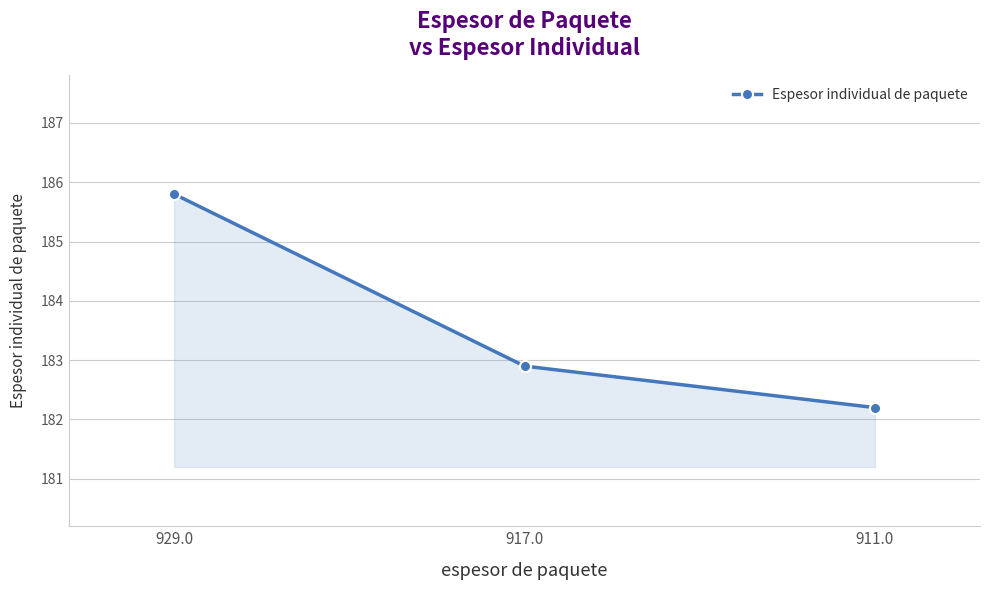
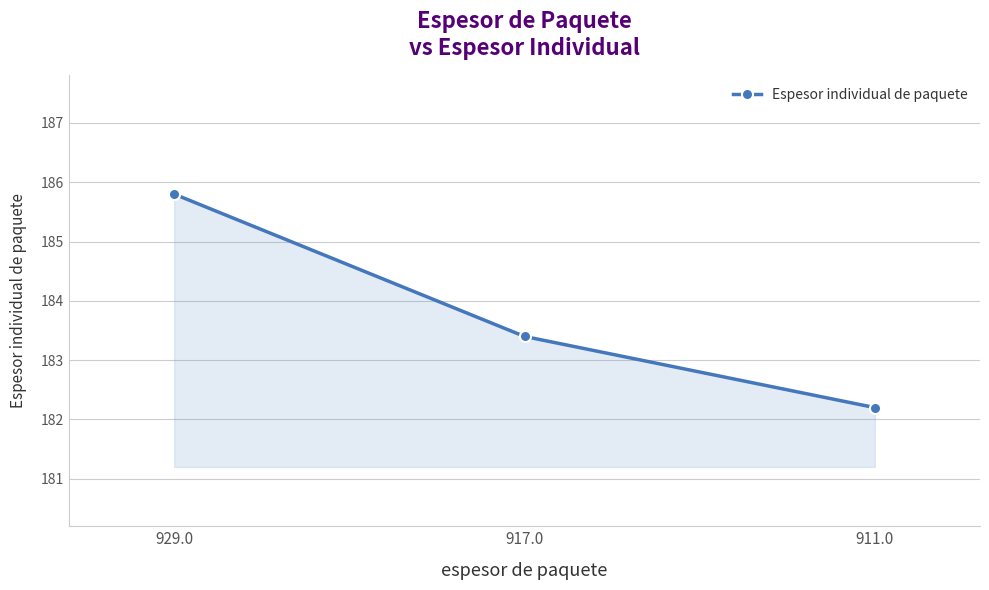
  {
    "929.0": 185.8,
-   "917.0": 182.9,
+   "917.0": 183.4,
    "911.0": 182.2
  }
